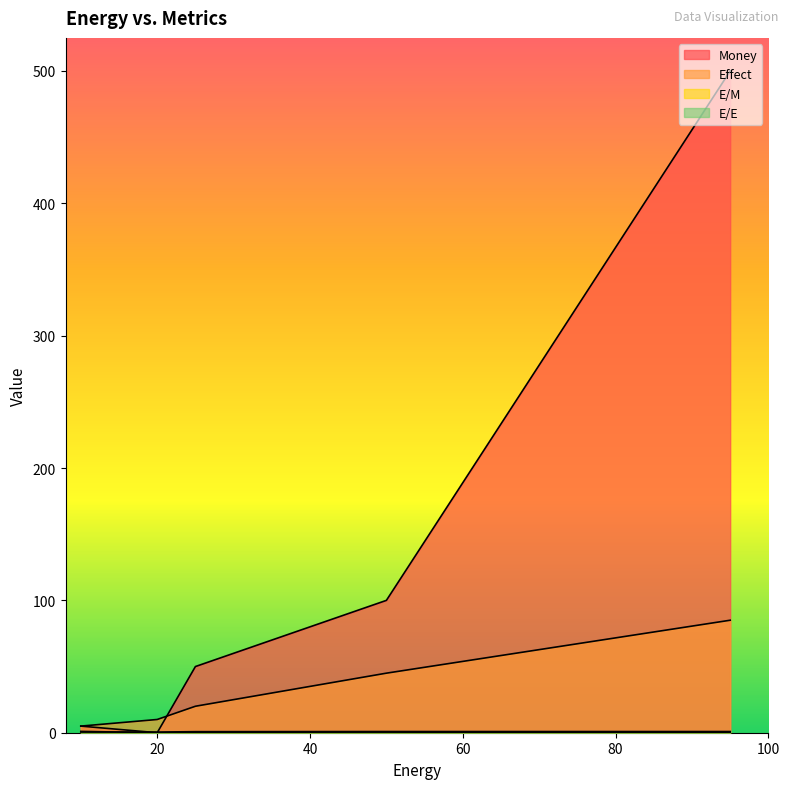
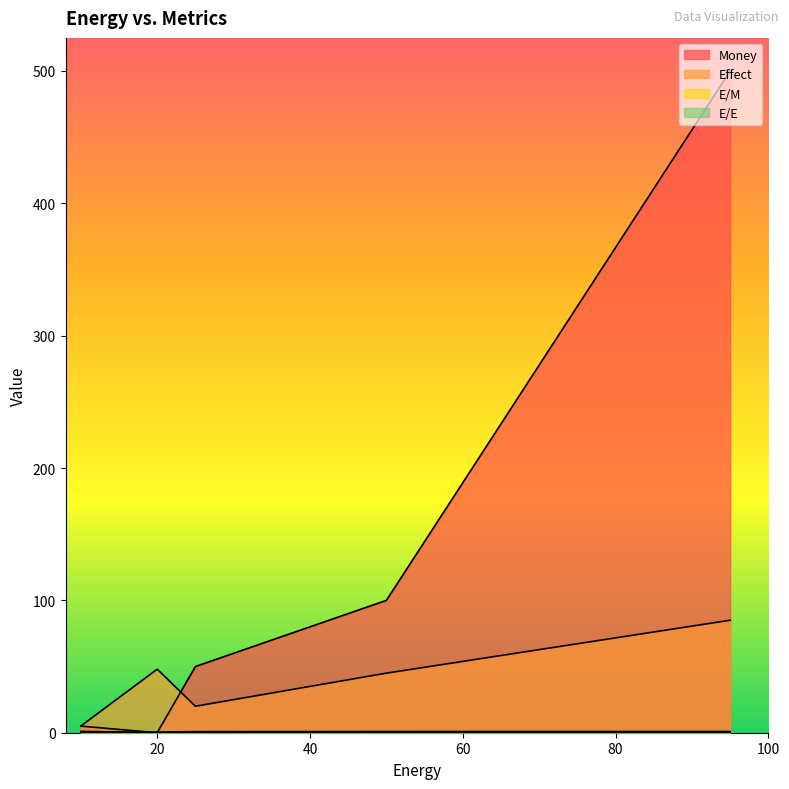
  {
    "Effect": {
-     "20": 10
+     "20": 48
    }
  }
